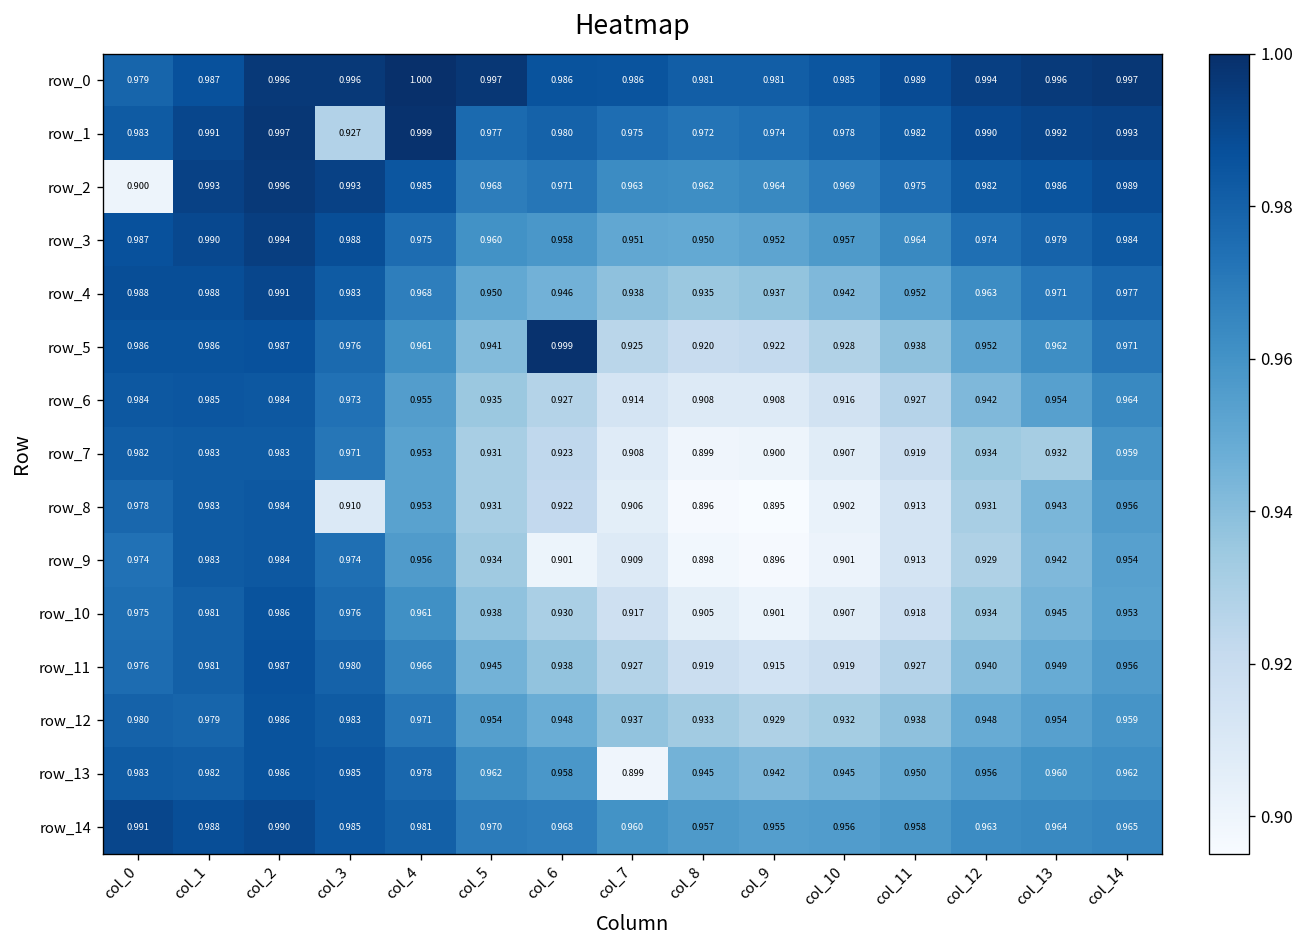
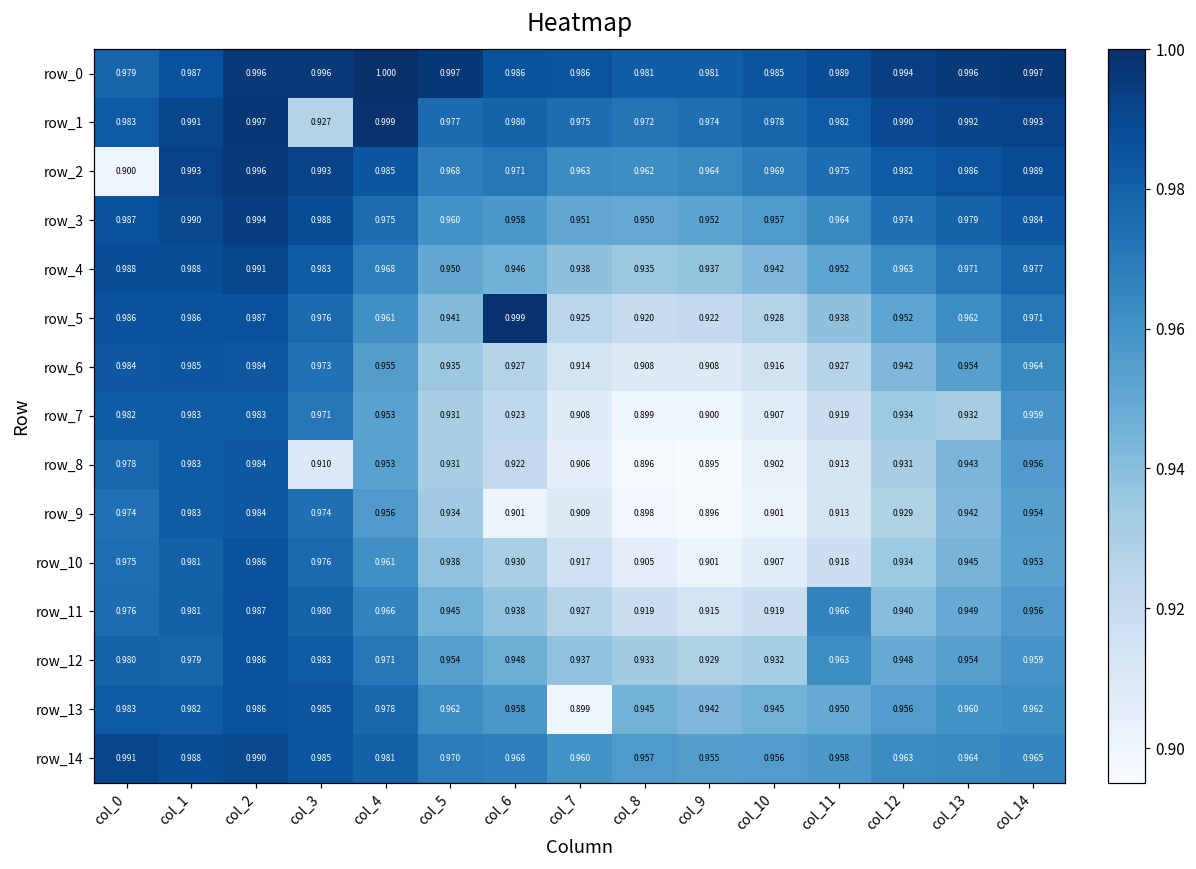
  {
    "row_11": {
      "col_0": 0.976,
      "col_1": 0.981,
      "col_2": 0.987,
      "col_3": 0.980,
      "col_4": 0.966,
      "col_5": 0.945,
      "col_6": 0.938,
      "col_7": 0.927,
      "col_8": 0.919,
      "col_9": 0.915,
      "col_10": 0.919,
-     "col_11": 0.927,
+     "col_11": 0.966,
      "col_12": 0.940,
      "col_13": 0.949,
      "col_14": 0.956
    },
    "row_12": {
      "col_0": 0.980,
      "col_1": 0.979,
      "col_2": 0.986,
      "col_3": 0.983,
      "col_4": 0.971,
      "col_5": 0.954,
      "col_6": 0.948,
      "col_7": 0.937,
      "col_8": 0.933,
      "col_9": 0.929,
      "col_10": 0.932,
-     "col_11": 0.938,
+     "col_11": 0.963,
      "col_12": 0.948,
      "col_13": 0.954,
      "col_14": 0.959
    }
  }
